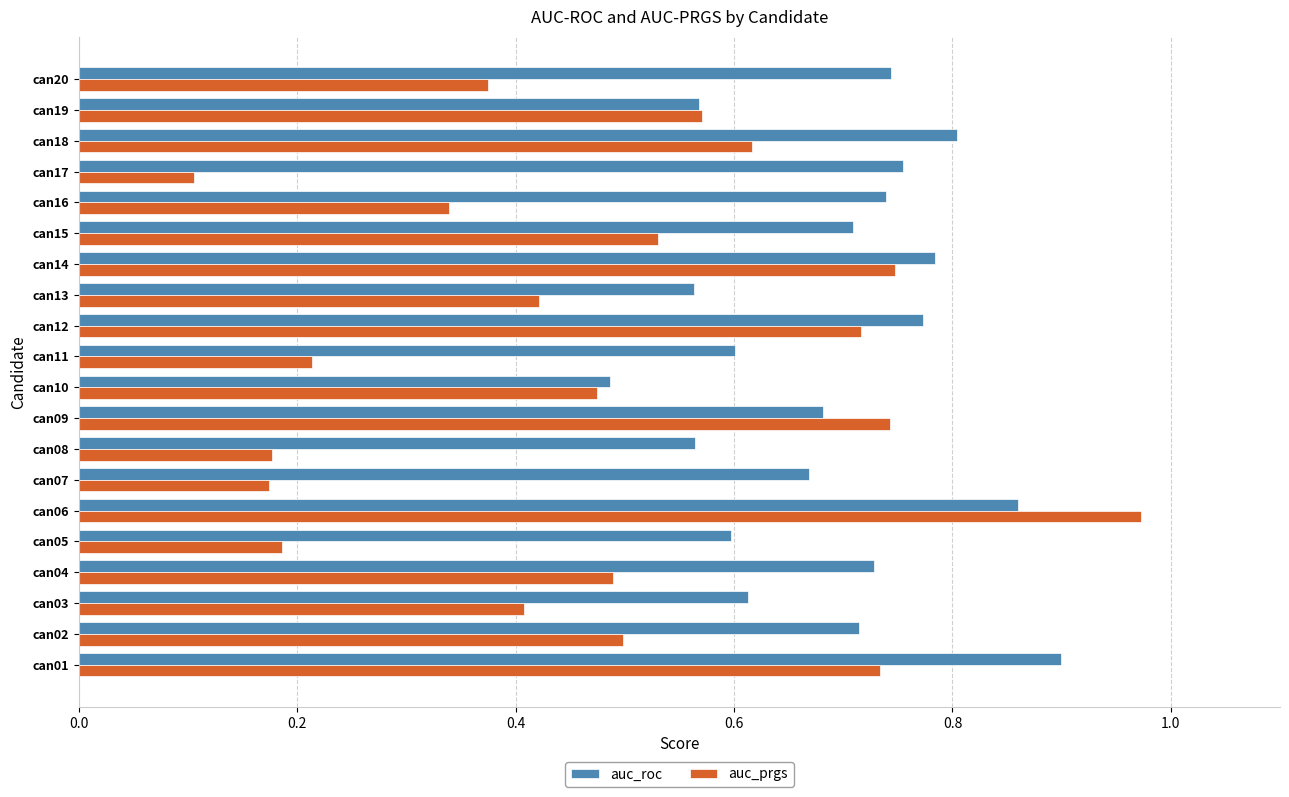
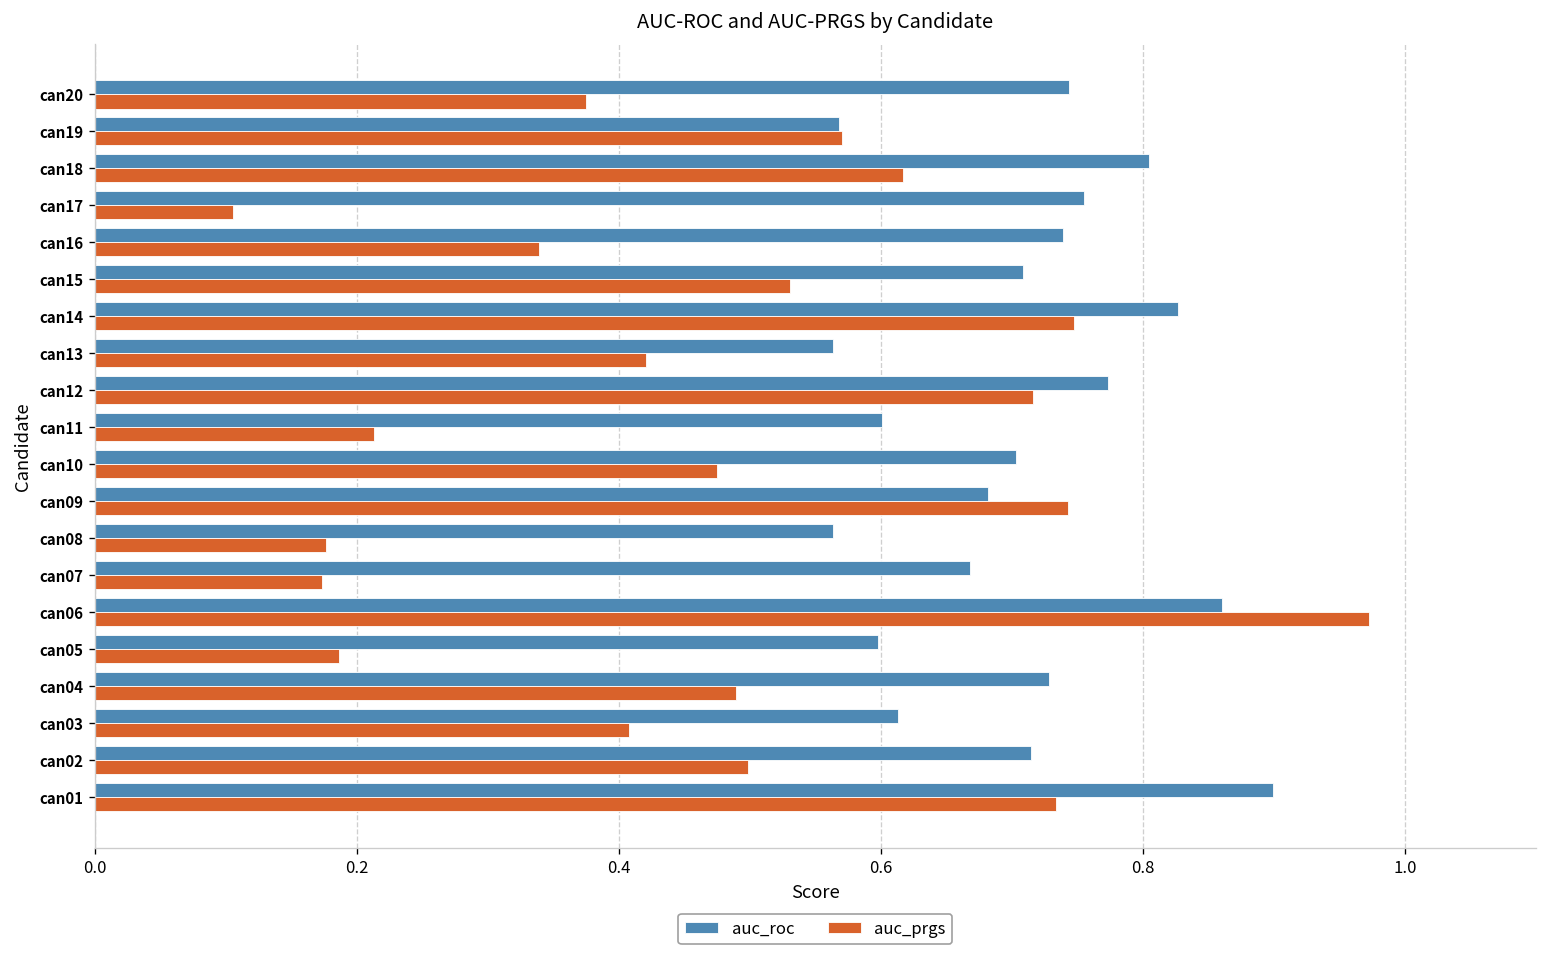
  {
    "auc_roc": {
      "can20": 0.744,
      "can19": 0.568,
      "can18": 0.804,
      "can17": 0.755,
      "can16": 0.739,
      "can15": 0.709,
-     "can14": 0.784,
+     "can14": 0.827,
      "can13": 0.564,
      "can12": 0.773,
      "can11": 0.601,
-     "can10": 0.487,
+     "can10": 0.703,
      "can09": 0.682,
      "can08": 0.564,
      "can07": 0.668,
      "can06": 0.860,
      "can05": 0.597,
      "can04": 0.729,
      "can03": 0.613,
      "can02": 0.715,
      "can01": 0.899
    },
    "auc_prgs": {
      "can20": 0.375,
      "can19": 0.571,
      "can18": 0.617,
      "can17": 0.105,
      "can16": 0.339,
      "can15": 0.531,
      "can14": 0.747,
      "can13": 0.421,
      "can12": 0.716,
      "can11": 0.213,
      "can10": 0.475,
      "can09": 0.743,
      "can08": 0.177,
      "can07": 0.174,
      "can06": 0.972,
      "can05": 0.186,
      "can04": 0.489,
      "can03": 0.408,
      "can02": 0.499,
      "can01": 0.734
    }
  }
